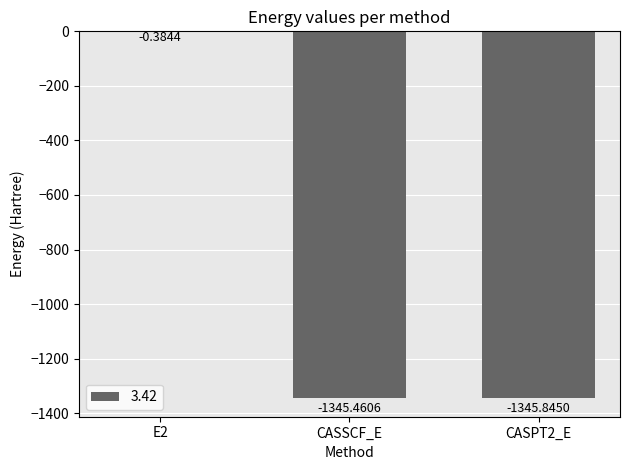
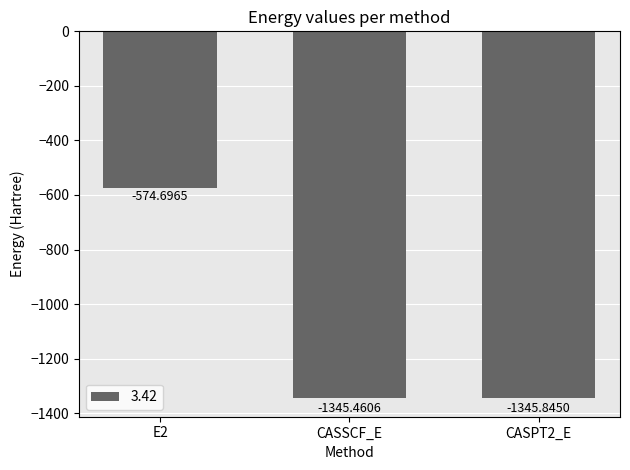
  {
-   "E2": -0.3844,
+   "E2": -574.6965,
    "CASSCF_E": -1345.4606,
    "CASPT2_E": -1345.8450
  }
